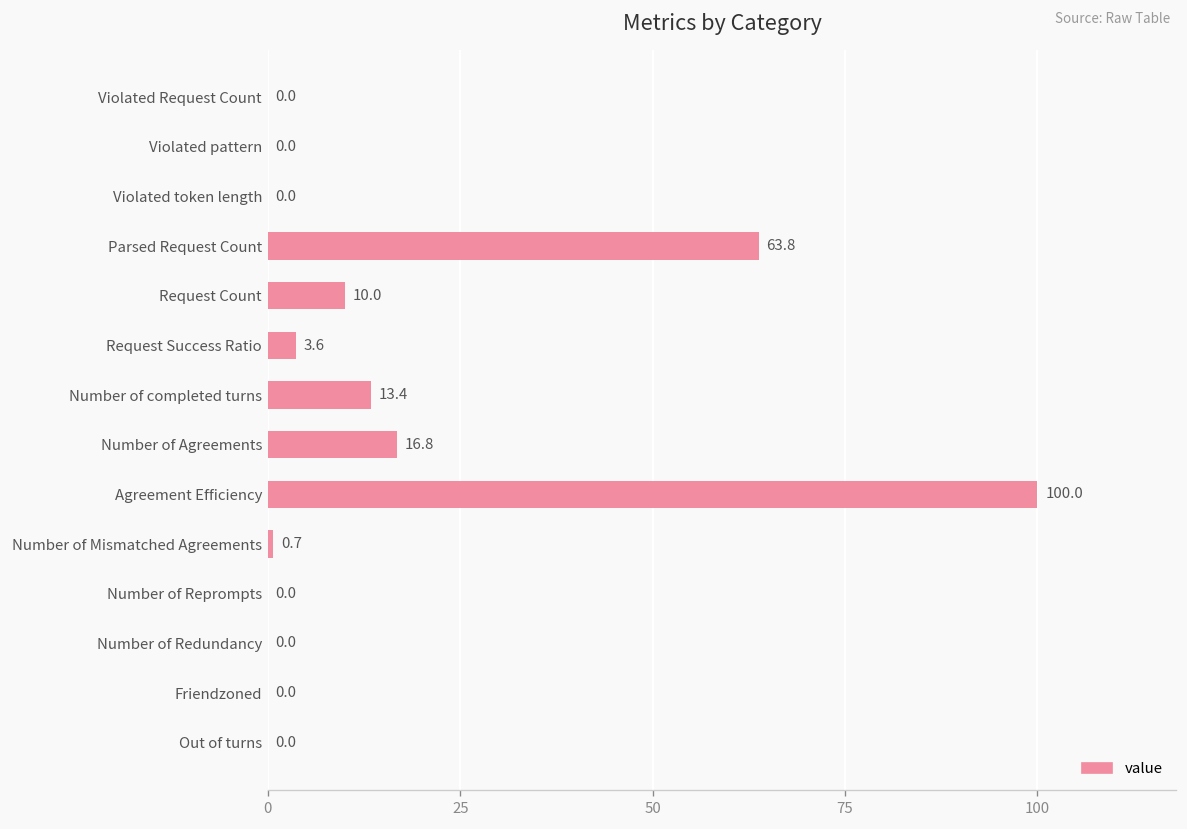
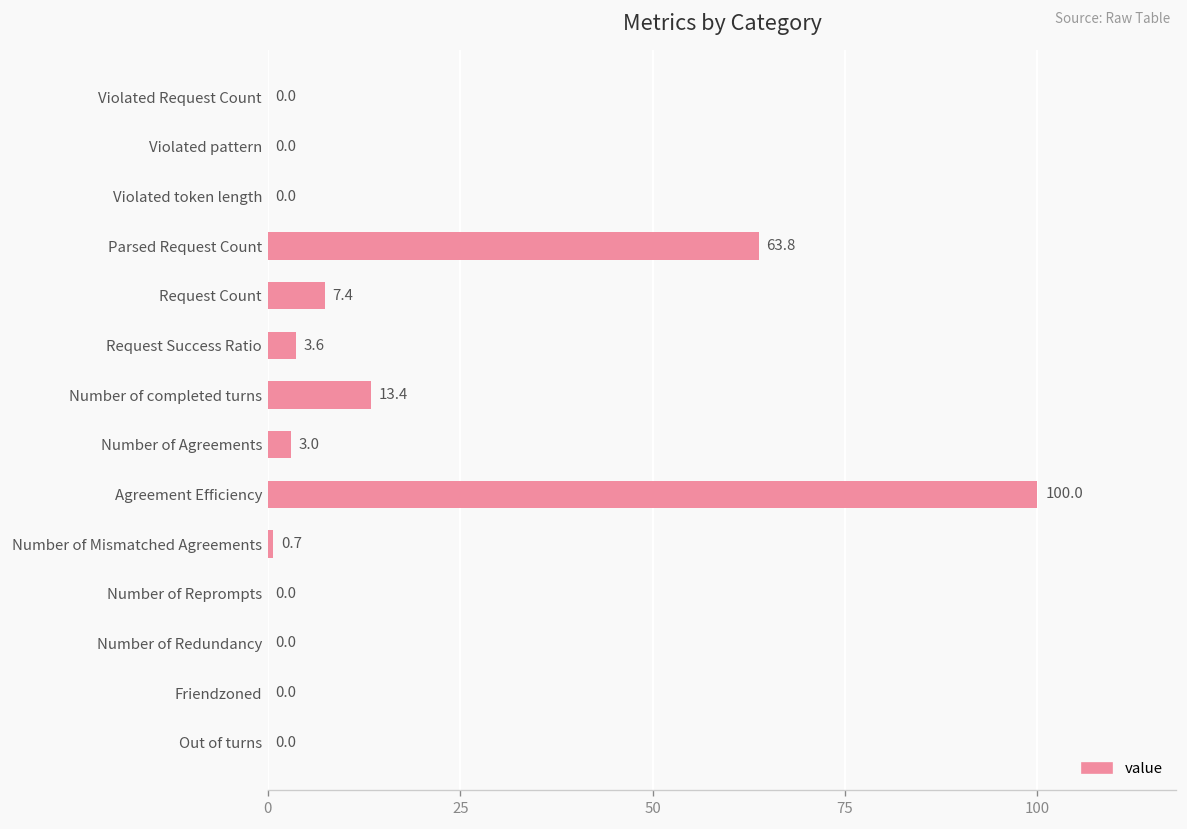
  {
    "Violated Request Count": 0.0,
    "Violated pattern": 0.0,
    "Violated token length": 0.0,
    "Parsed Request Count": 63.8,
-   "Request Count": 10.0,
+   "Request Count": 7.4,
    "Request Success Ratio": 3.6,
    "Number of completed turns": 13.4,
-   "Number of Agreements": 16.8,
+   "Number of Agreements": 3.0,
    "Agreement Efficiency": 100.0,
    "Number of Mismatched Agreements": 0.7,
    "Number of Reprompts": 0.0,
    "Number of Redundancy": 0.0,
    "Friendzoned": 0.0,
    "Out of turns": 0.0
  }
